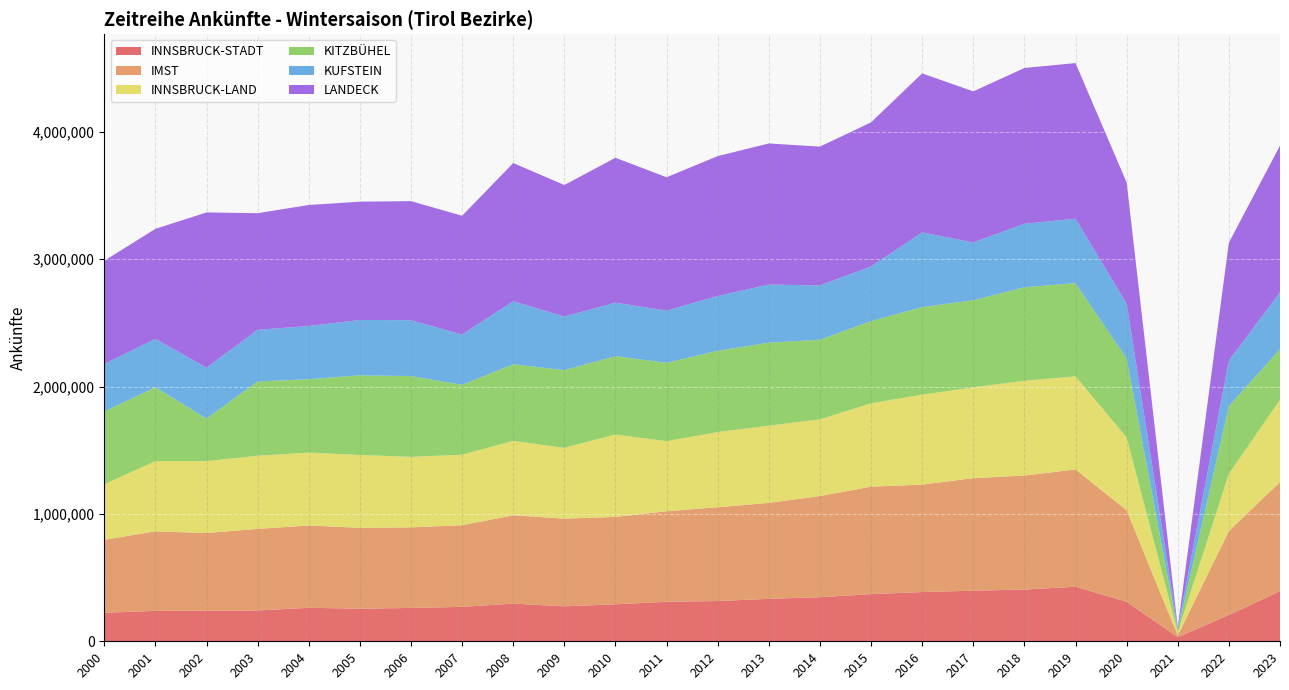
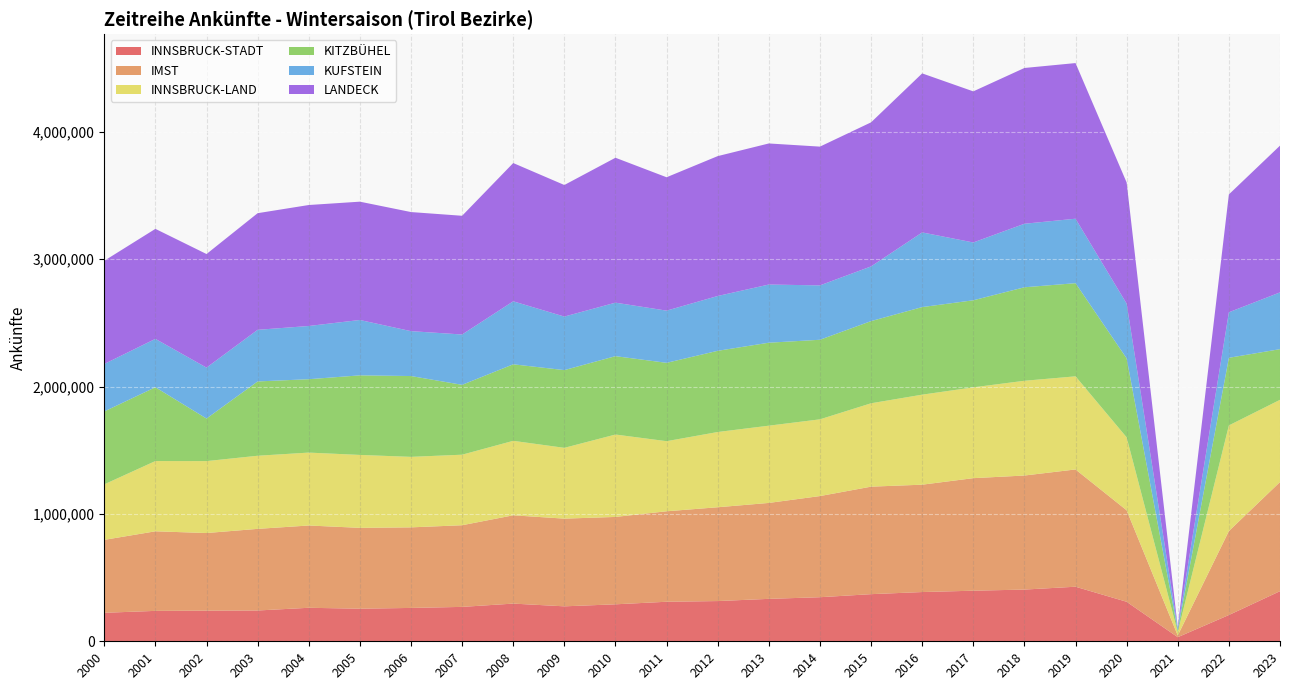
  {
    "INNSBRUCK-LAND": {
      "2000": "440,000",
      "2001": "550,000",
      "2002": "560,000",
      "2003": "570,000",
      "2004": "570,000",
      "2005": "570,000",
      "2006": "550,000",
      "2007": "550,000",
      "2008": "580,000",
      "2009": "560,000",
      "2010": "650,000",
      "2011": "550,000",
      "2012": "590,000",
      "2013": "610,000",
      "2014": "600,000",
      "2015": "650,000",
      "2016": "710,000",
      "2017": "710,000",
      "2018": "740,000",
      "2019": "730,000",
      "2020": "570,000",
-     "2022": "450,000",
+     "2022": "830,000",
      "2023": "650,000"
    },
    "KITZBÜHEL": {
      "2000": "570,000",
      "2001": "580,000",
      "2002": "330,000",
      "2003": "580,000",
      "2004": "580,000",
      "2005": "620,000",
      "2006": "630,000",
      "2007": "550,000",
      "2008": "600,000",
      "2009": "610,000",
      "2010": "620,000",
      "2011": "620,000",
      "2012": "640,000",
      "2013": "650,000",
      "2014": "620,000",
      "2015": "650,000",
      "2016": "690,000",
      "2017": "680,000",
      "2018": "730,000",
      "2019": "730,000",
      "2020": "620,000",
      "2022": "530,000",
      "2023": "400,000"
    },
    "KUFSTEIN": {
      "2000": "370,000",
      "2001": "380,000",
      "2002": "400,000",
      "2003": "410,000",
      "2004": "420,000",
      "2005": "430,000",
-     "2006": "440,000",
+     "2006": "350,000",
      "2007": "400,000",
      "2008": "490,000",
      "2009": "420,000",
      "2010": "420,000",
      "2011": "410,000",
      "2012": "430,000",
      "2013": "460,000",
      "2014": "430,000",
      "2015": "430,000",
      "2016": "590,000",
      "2017": "450,000",
      "2018": "500,000",
      "2019": "510,000",
      "2020": "430,000",
      "2022": "360,000",
      "2023": "450,000"
    },
    "LANDECK": {
      "2000": "810,000",
      "2001": "860,000",
-     "2002": "1,220,000",
+     "2002": "890,000",
      "2003": "920,000",
      "2004": "950,000",
      "2005": "930,000",
      "2006": "930,000",
      "2007": "930,000",
      "2008": "1,090,000",
      "2009": "1,030,000",
      "2010": "1,140,000",
      "2011": "1,050,000",
      "2012": "1,100,000",
      "2013": "1,110,000",
      "2014": "1,090,000",
      "2015": "1,130,000",
      "2016": "1,250,000",
      "2017": "1,190,000",
      "2018": "1,220,000",
      "2019": "1,220,000",
      "2020": "950,000",
      "2022": "930,000",
      "2023": "1,150,000"
    }
  }
